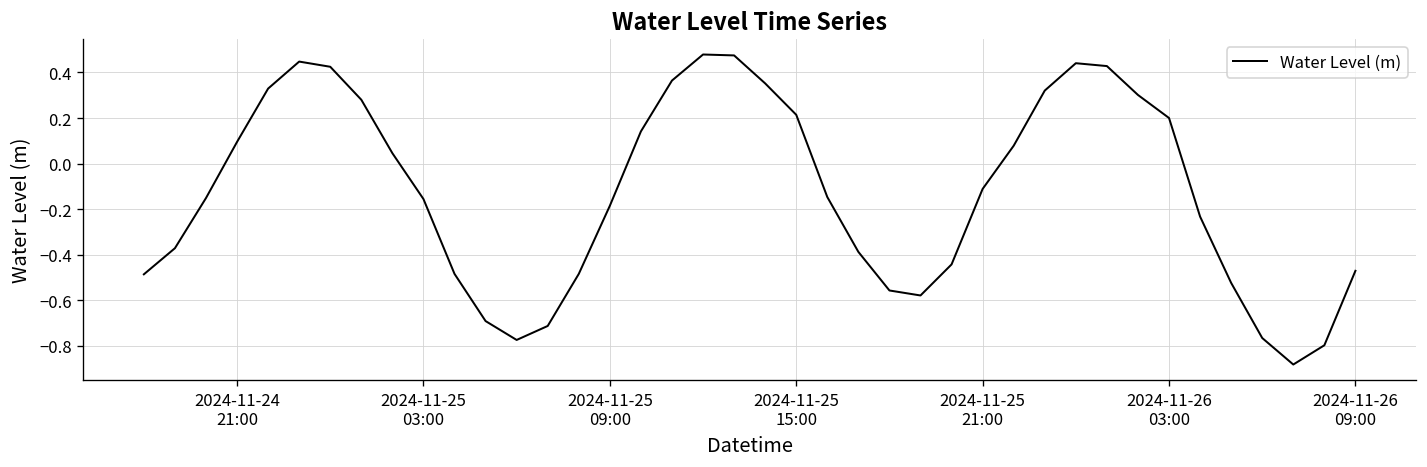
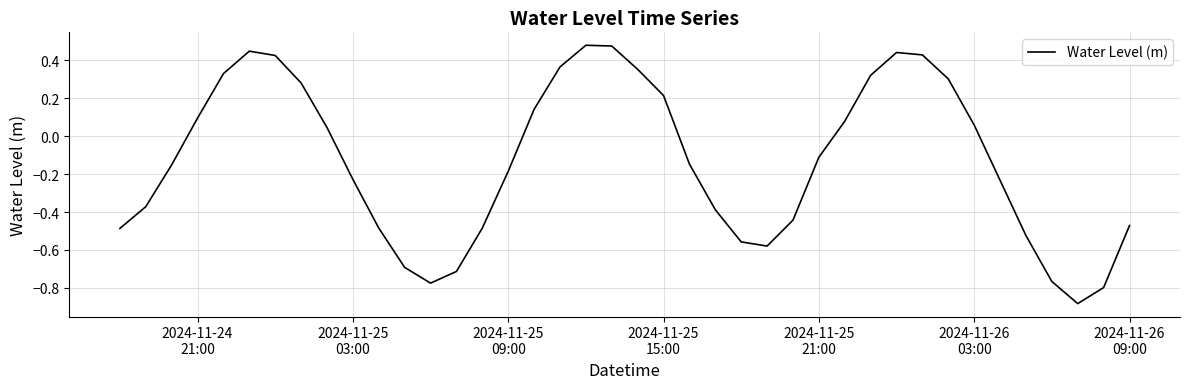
  {
    "2024-11-24 21:00": 0.10,
-   "2024-11-25 03:00": -0.16,
+   "2024-11-25 03:00": -0.23,
    "2024-11-25 09:00": -0.19,
    "2024-11-25 15:00": 0.21,
    "2024-11-25 21:00": -0.11,
-   "2024-11-26 03:00": 0.20,
+   "2024-11-26 03:00": 0.06,
    "2024-11-26 09:00": -0.47
  }
